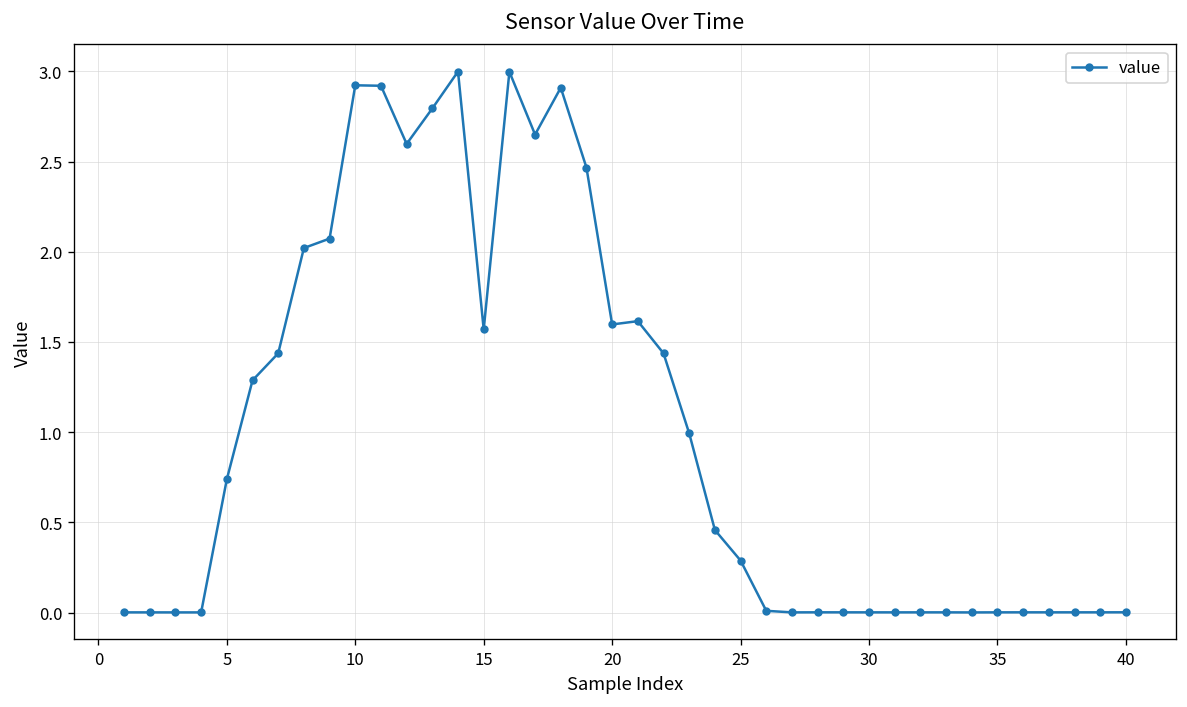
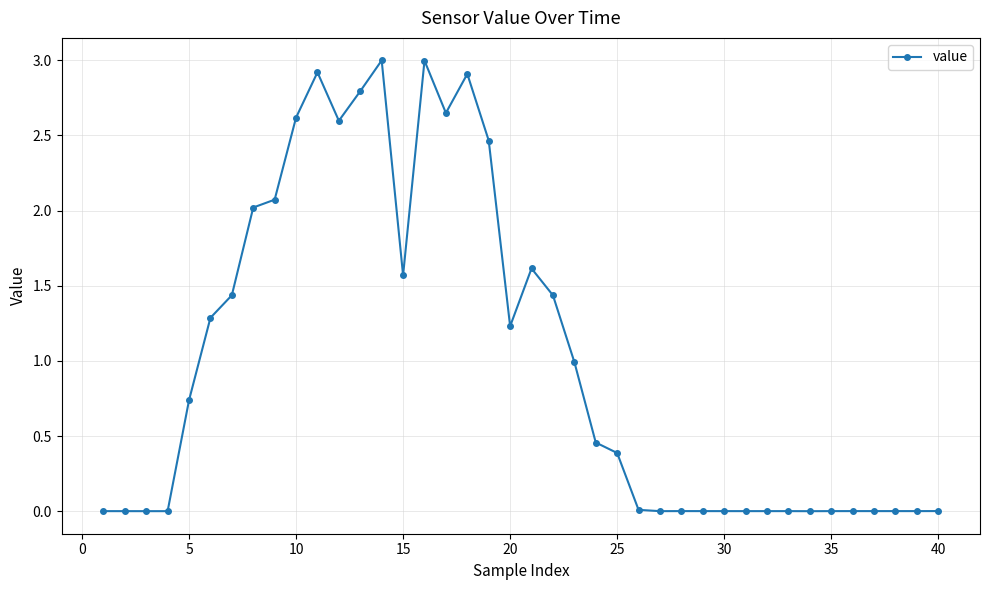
  {
    "5": 0.74,
-   "10": 2.92,
+   "10": 2.62,
    "15": 1.57,
-   "20": 1.60,
-   "25": 0.29,
+   "20": 1.23,
+   "25": 0.39,
    "30": 0.00,
    "35": 0.00,
    "40": 0.00
  }
